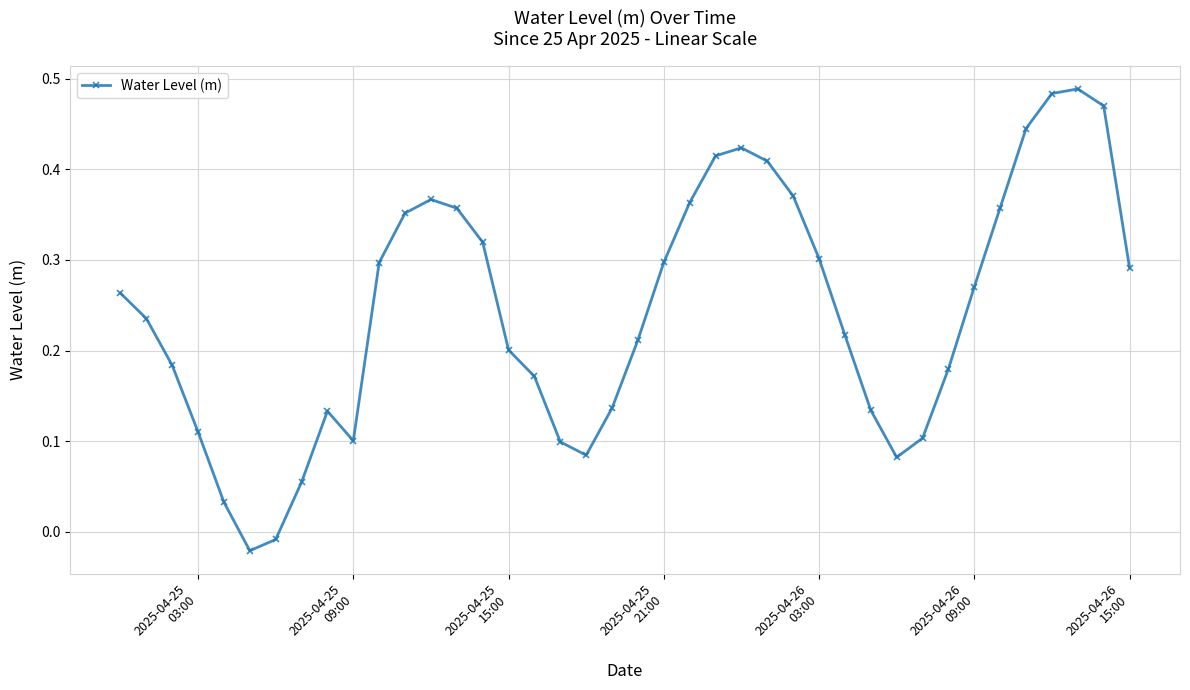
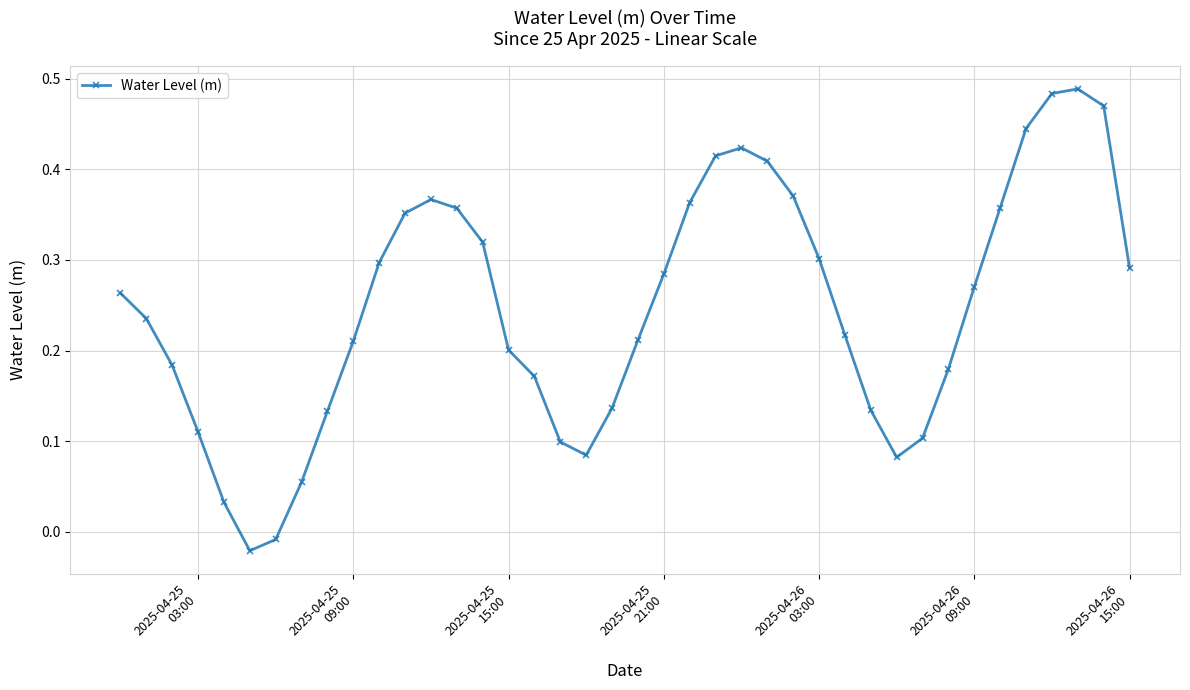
  {
    "2025-04-25 03:00": 0.11,
-   "2025-04-25 09:00": 0.10,
+   "2025-04-25 09:00": 0.21,
    "2025-04-25 15:00": 0.20,
-   "2025-04-25 21:00": 0.30,
+   "2025-04-25 21:00": 0.28,
    "2025-04-26 03:00": 0.30,
    "2025-04-26 09:00": 0.27,
    "2025-04-26 15:00": 0.29
  }
